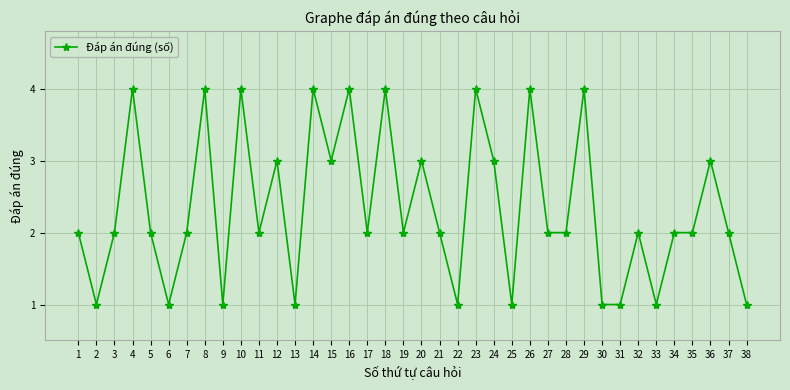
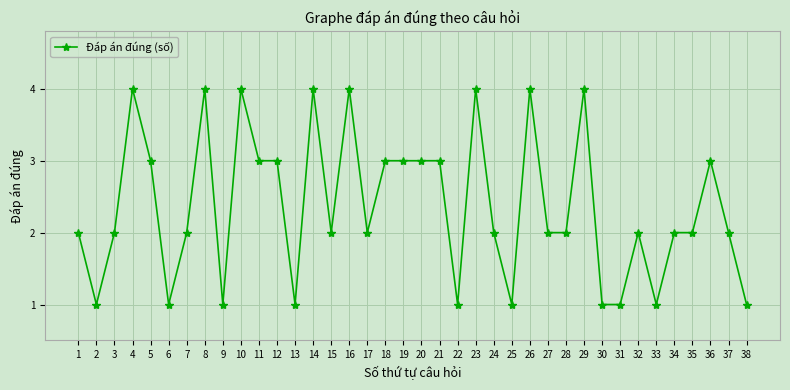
  {
    "1": 2,
    "2": 1,
    "3": 2,
    "4": 4,
-   "5": 2,
+   "5": 3,
    "6": 1,
    "7": 2,
    "8": 4,
    "9": 1,
    "10": 4,
-   "11": 2,
+   "11": 3,
    "12": 3,
    "13": 1,
    "14": 4,
-   "15": 3,
+   "15": 2,
    "16": 4,
    "17": 2,
-   "18": 4,
-   "19": 2,
+   "18": 3,
+   "19": 3,
    "20": 3,
-   "21": 2,
+   "21": 3,
    "22": 1,
    "23": 4,
-   "24": 3,
+   "24": 2,
    "25": 1,
    "26": 4,
    "27": 2,
    "28": 2,
    "29": 4,
    "30": 1,
    "31": 1,
    "32": 2,
    "33": 1,
    "34": 2,
    "35": 2,
    "36": 3,
    "37": 2,
    "38": 1
  }
